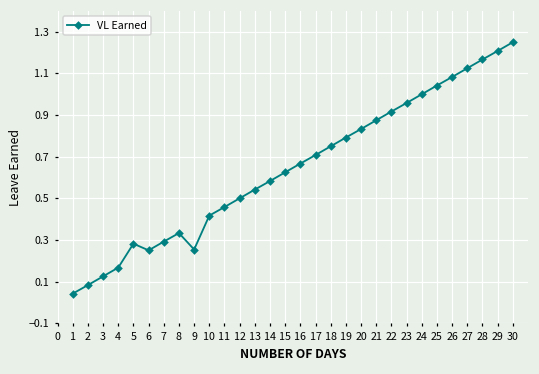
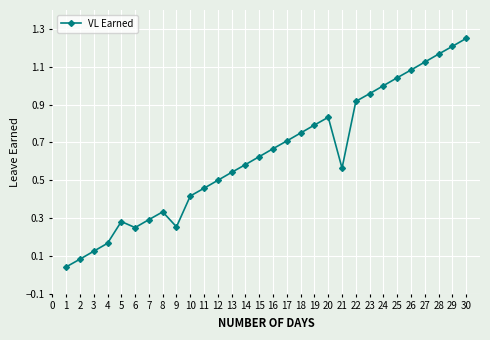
  {
    "1": 0.04,
    "2": 0.08,
    "3": 0.13,
    "4": 0.17,
    "5": 0.28,
    "6": 0.25,
    "7": 0.29,
    "8": 0.33,
    "9": 0.25,
    "10": 0.42,
    "11": 0.46,
    "12": 0.50,
    "13": 0.54,
    "14": 0.58,
    "15": 0.63,
    "16": 0.67,
    "17": 0.71,
    "18": 0.75,
    "19": 0.79,
    "20": 0.83,
-   "21": 0.88,
+   "21": 0.56,
    "22": 0.92,
    "23": 0.96,
    "24": 1.00,
    "25": 1.04,
    "26": 1.08,
    "27": 1.13,
    "28": 1.17,
    "29": 1.21,
    "30": 1.25
  }
